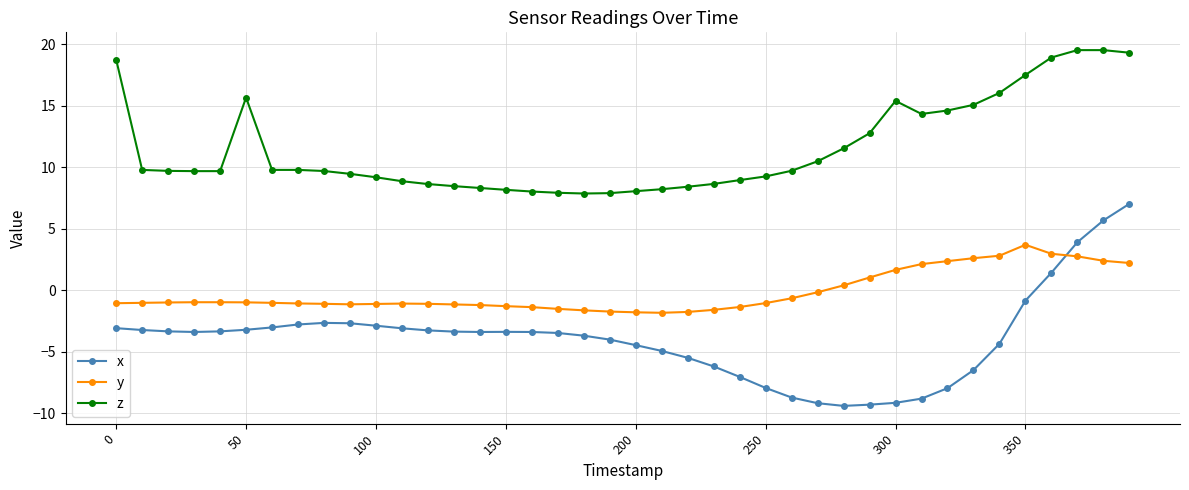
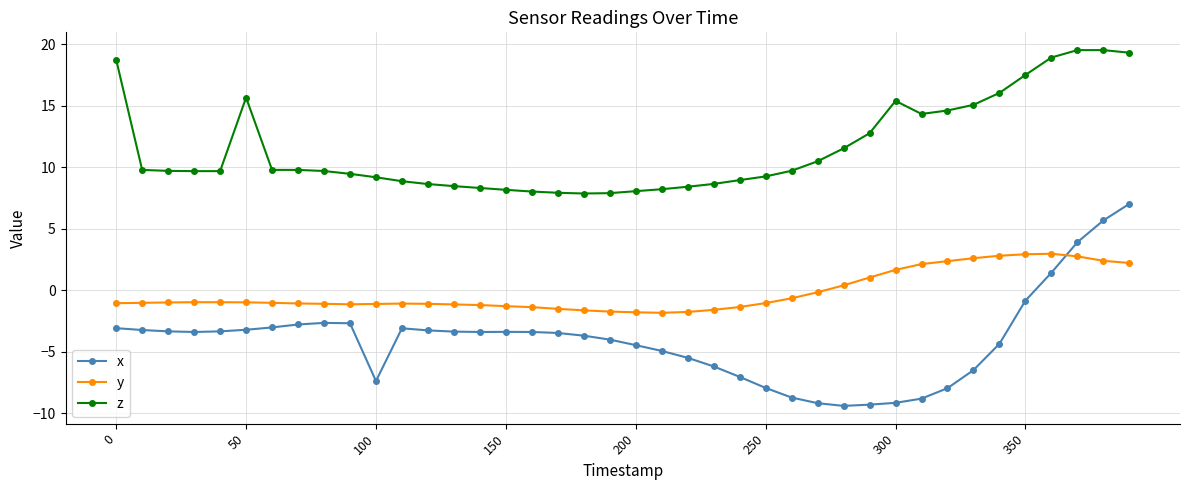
  {
    "x": {
      "0": -3.1,
      "50": -3.2,
-     "100": -2.9,
+     "100": -7.4,
      "150": -3.4,
      "200": -4.5,
      "250": -7.9,
      "300": -9.2,
      "350": -0.8
    },
    "y": {
      "0": -1.1,
      "50": -1.0,
      "100": -1.1,
      "150": -1.3,
      "200": -1.8,
      "250": -1.0,
      "300": 1.7,
-     "350": 3.7
+     "350": 2.9
    },
    "z": {
      "0": 18.8,
      "50": 15.7,
      "100": 9.2,
      "150": 8.2,
      "200": 8.1,
      "250": 9.3,
      "300": 15.4,
      "350": 17.5
    }
  }
